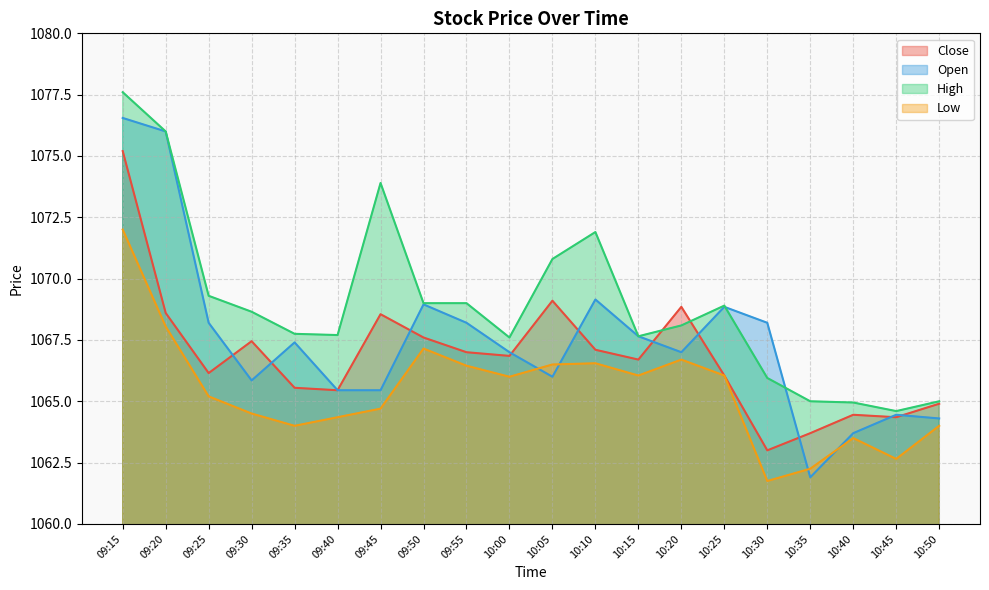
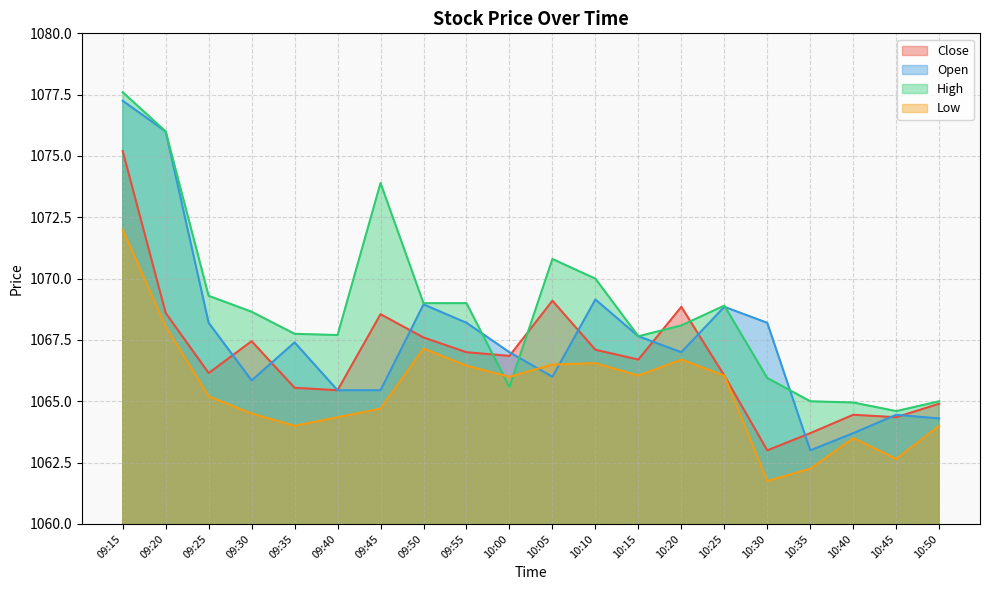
  {
    "Open": {
-     "09:15": 1076.6,
+     "09:15": 1077.3,
      "09:25": 1068.2,
      "09:30": 1065.8,
      "09:35": 1067.4,
      "09:45": 1065.4,
      "09:55": 1068.2,
      "10:00": 1067.0,
      "10:05": 1066.0,
      "10:10": 1069.2,
      "10:20": 1067.0,
      "10:30": 1068.2,
-     "10:35": 1061.9,
+     "10:35": 1063.0,
      "10:40": 1063.7,
      "10:50": 1064.3
    },
    "High": {
      "09:15": 1077.6,
      "09:25": 1069.3,
      "09:30": 1068.7,
      "09:35": 1067.8,
      "09:40": 1067.7,
      "09:45": 1073.9,
      "09:55": 1069.0,
-     "10:00": 1067.6,
+     "10:00": 1065.6,
      "10:05": 1070.8,
-     "10:10": 1071.9,
+     "10:10": 1070.0,
      "10:20": 1068.1,
      "10:30": 1065.9,
      "10:35": 1065.0,
      "10:40": 1064.9,
      "10:45": 1064.6
    }
  }
